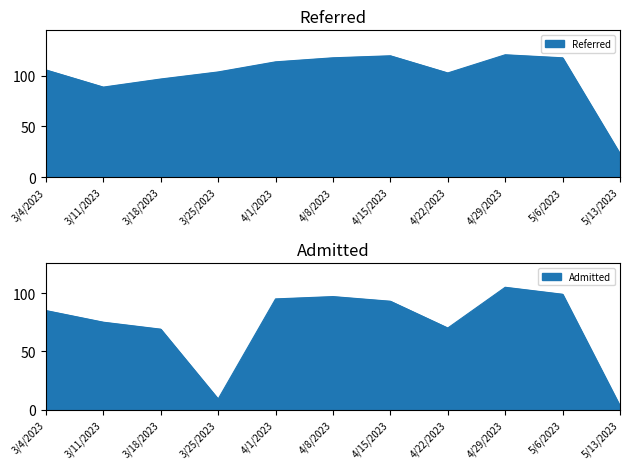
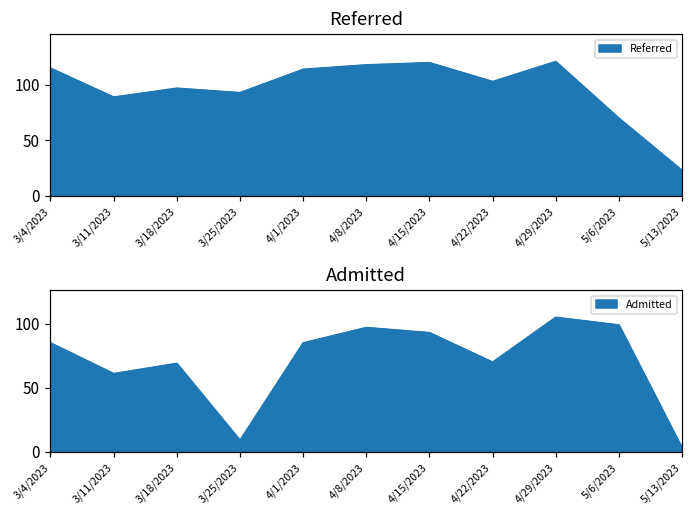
  {
    "Referred": {
-     "3/4/2023": 106,
+     "3/4/2023": 115,
      "3/11/2023": 89,
      "3/18/2023": 97,
-     "3/25/2023": 104,
+     "3/25/2023": 93,
      "4/1/2023": 114,
      "4/8/2023": 118,
      "4/15/2023": 120,
      "4/22/2023": 103,
      "4/29/2023": 121,
-     "5/6/2023": 118,
+     "5/6/2023": 70,
      "5/13/2023": 23
    },
    "Admitted": {
      "3/4/2023": 85,
-     "3/11/2023": 75,
+     "3/11/2023": 61,
      "3/18/2023": 69,
      "3/25/2023": 9,
-     "4/1/2023": 95,
+     "4/1/2023": 85,
      "4/8/2023": 97,
      "4/15/2023": 93,
      "4/22/2023": 70,
      "4/29/2023": 105,
      "5/6/2023": 99,
      "5/13/2023": 3
    }
  }
